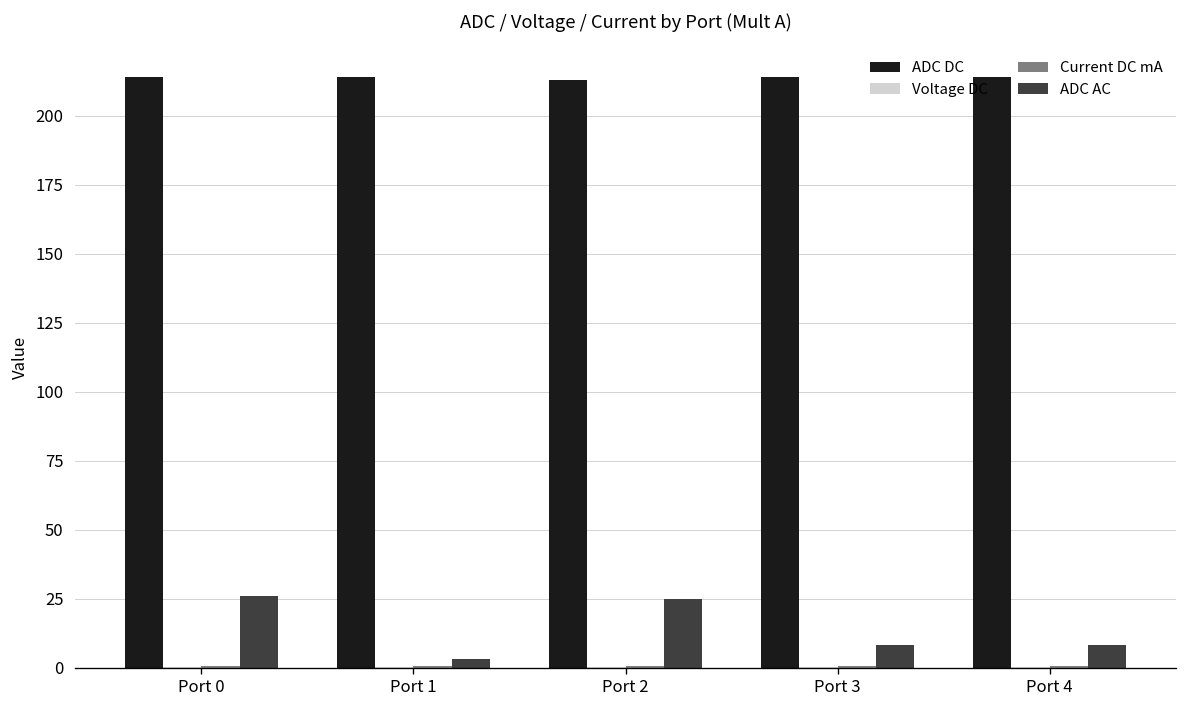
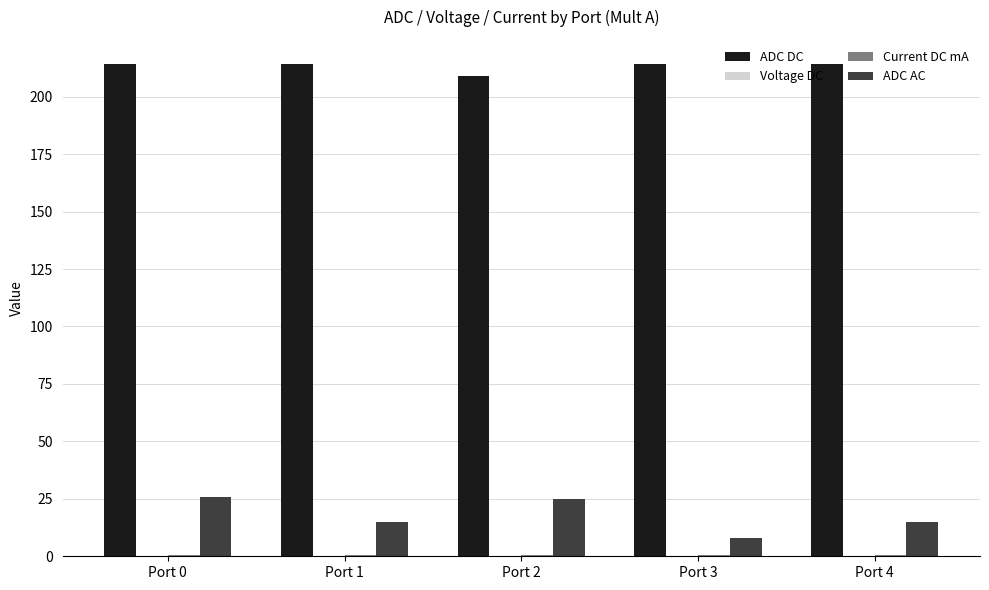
  {
    "ADC DC": {
      "Port 0": 214,
      "Port 1": 214,
-     "Port 2": 213,
+     "Port 2": 209,
      "Port 3": 214,
      "Port 4": 214
    },
    "ADC AC": {
      "Port 0": 26,
-     "Port 1": 3,
+     "Port 1": 15,
      "Port 2": 25,
      "Port 3": 8,
-     "Port 4": 8
+     "Port 4": 15
    }
  }
